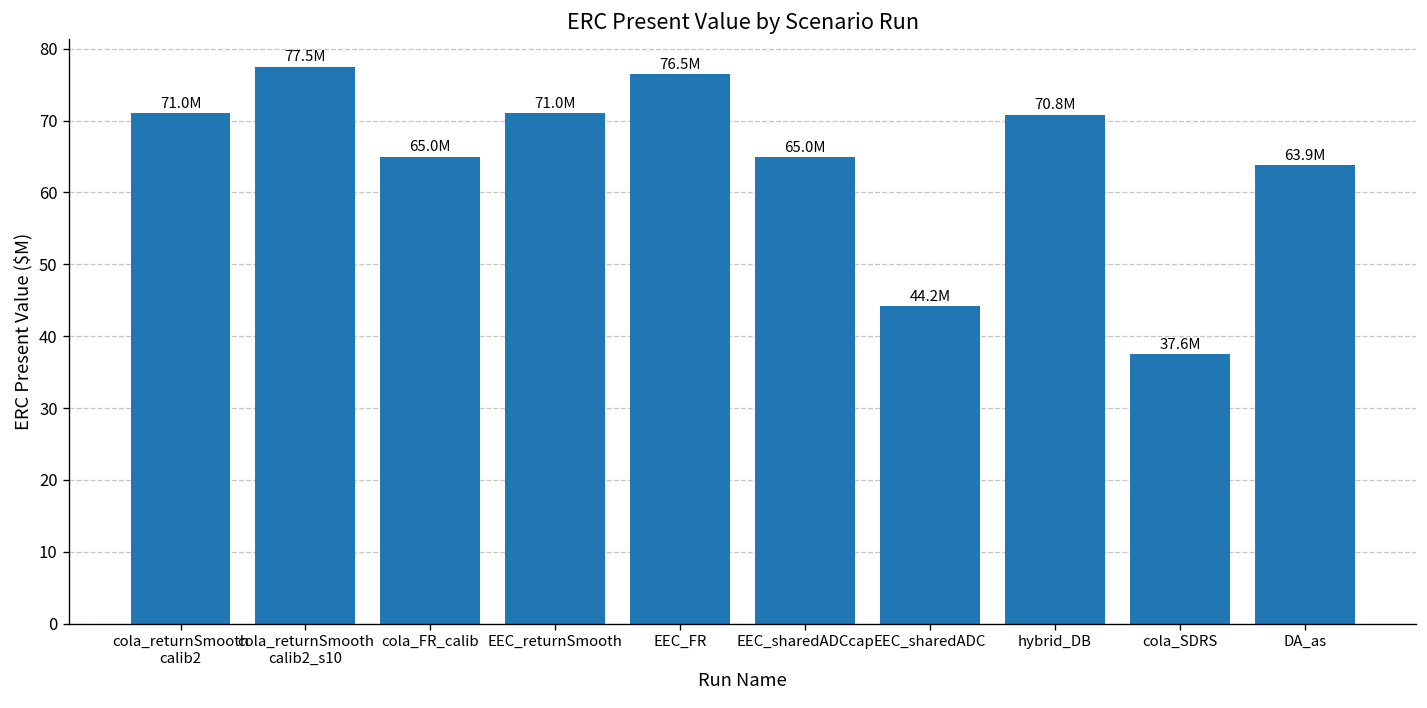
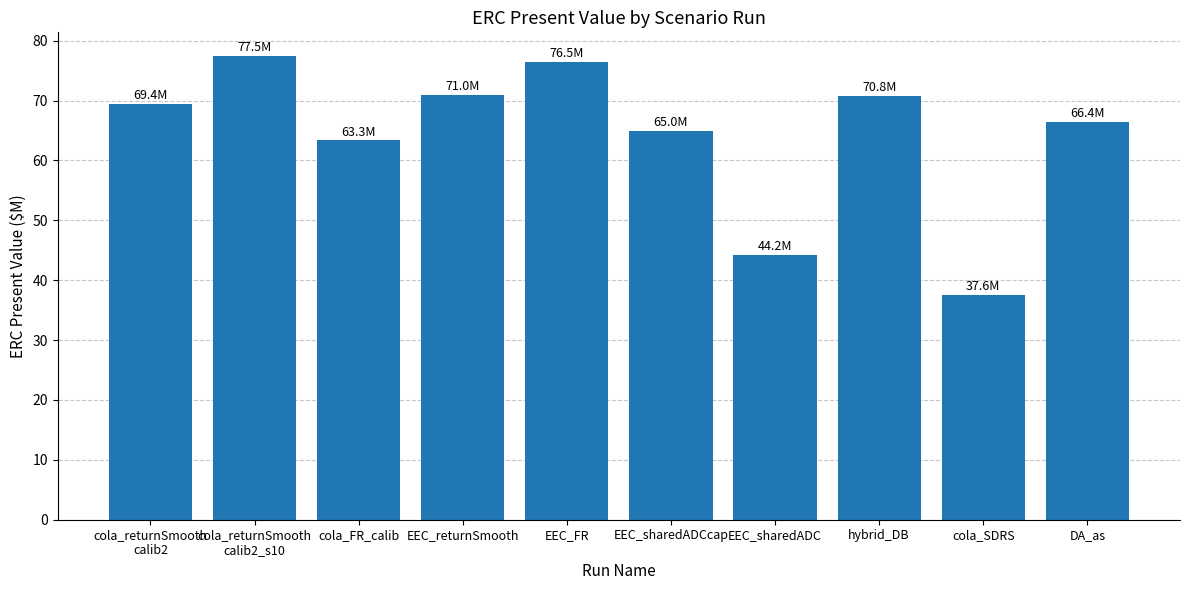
  {
-   "cola_returnSmooth calib2": "71.0M",
+   "cola_returnSmooth calib2": "69.4M",
    "cola_returnSmooth calib2_s10": "77.5M",
-   "cola_FR_calib": "65.0M",
+   "cola_FR_calib": "63.3M",
    "EEC_returnSmooth": "71.0M",
    "EEC_FR": "76.5M",
    "EEC_sharedADCcap": "65.0M",
    "EEC_sharedADC": "44.2M",
    "hybrid_DB": "70.8M",
    "cola_SDRS": "37.6M",
-   "DA_as": "63.9M"
+   "DA_as": "66.4M"
  }
